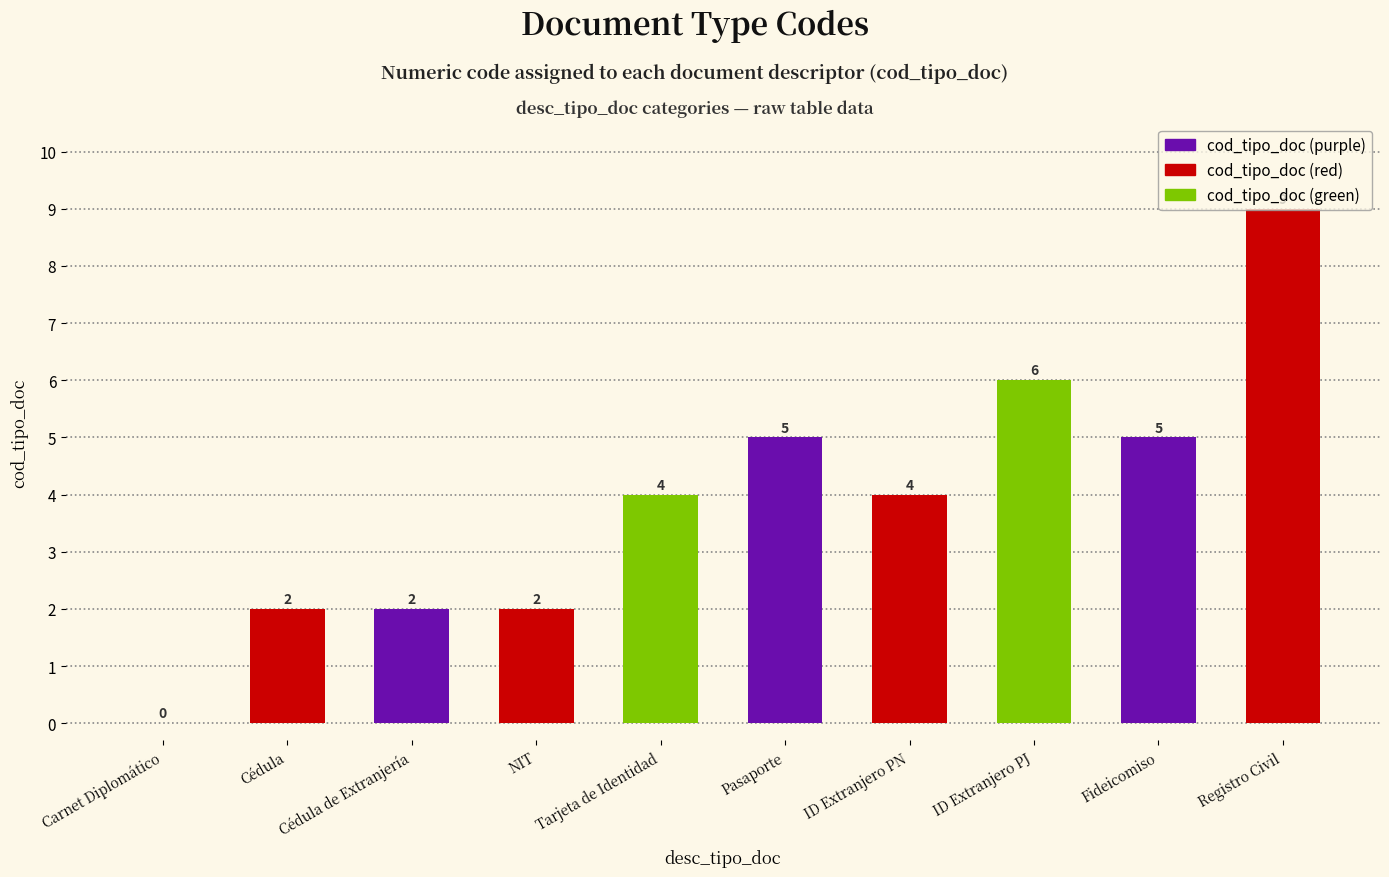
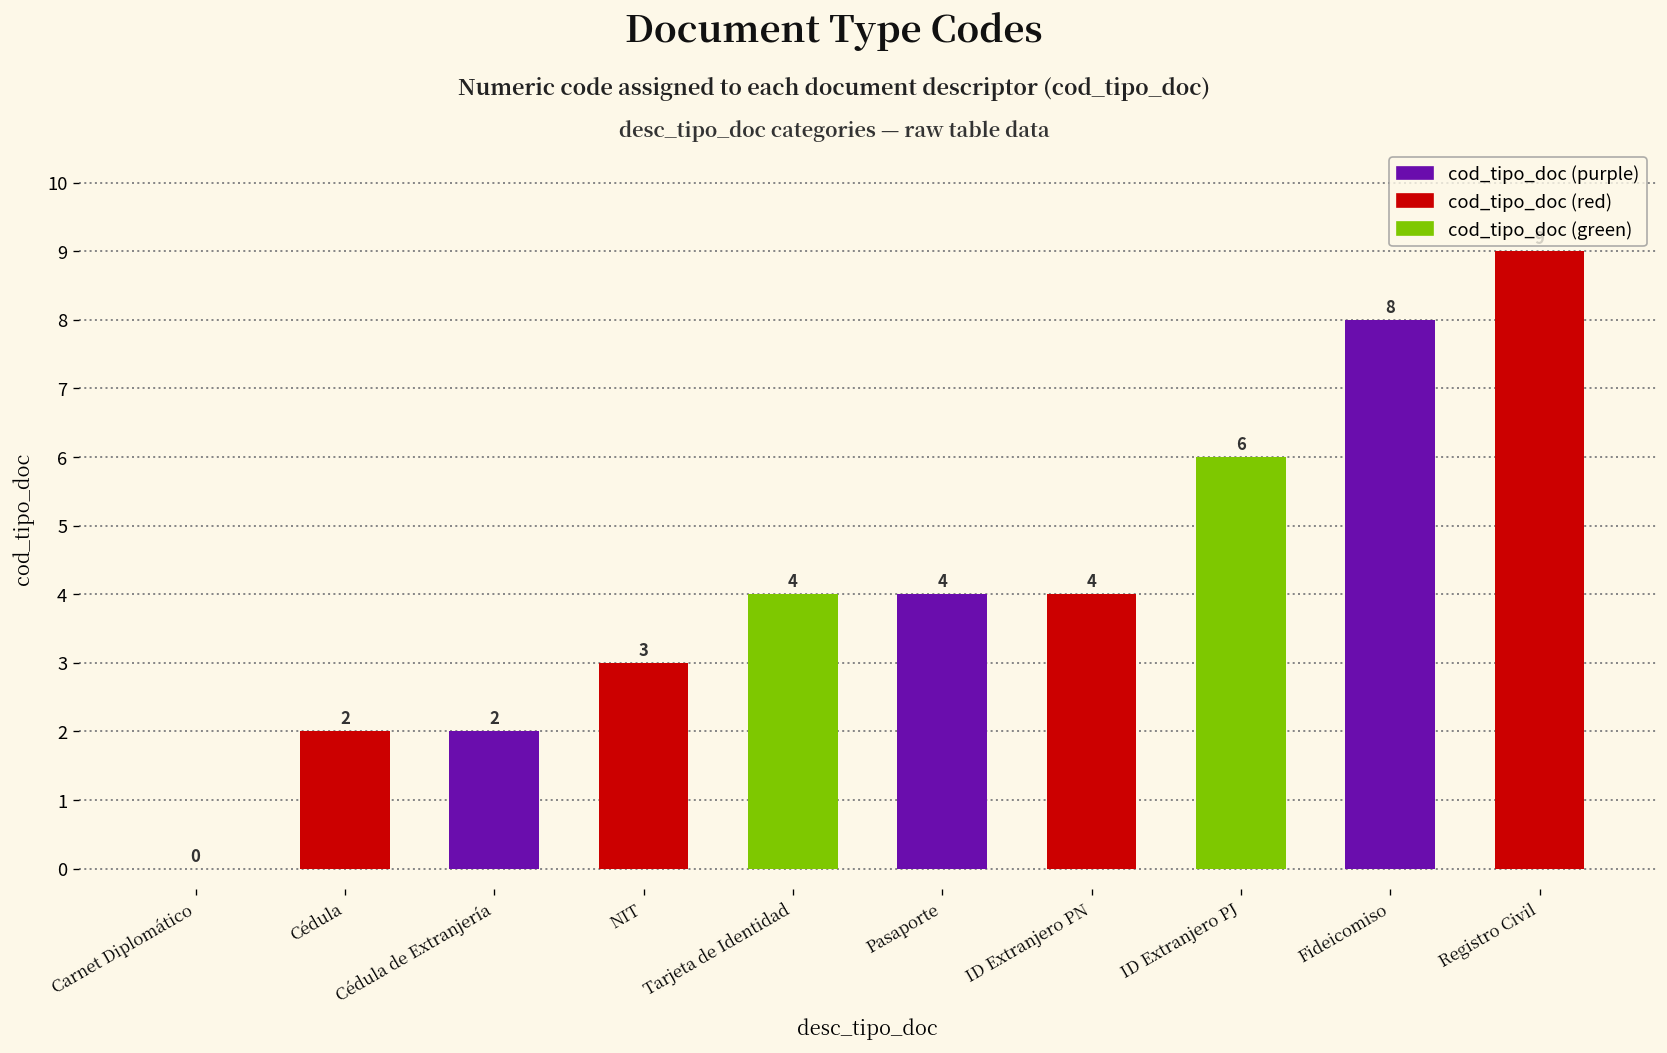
  {
    "Carnet Diplomático": 0,
    "Cédula": 2,
    "Cédula de Extranjería": 2,
-   "NIT": 2,
+   "NIT": 3,
    "Tarjeta de Identidad": 4,
-   "Pasaporte": 5,
+   "Pasaporte": 4,
    "ID Extranjero PN": 4,
    "ID Extranjero PJ": 6,
-   "Fideicomiso": 5
+   "Fideicomiso": 8
  }
